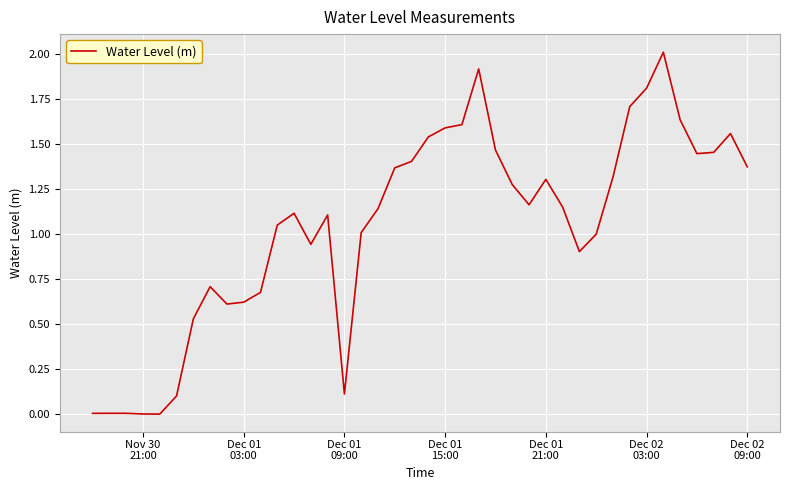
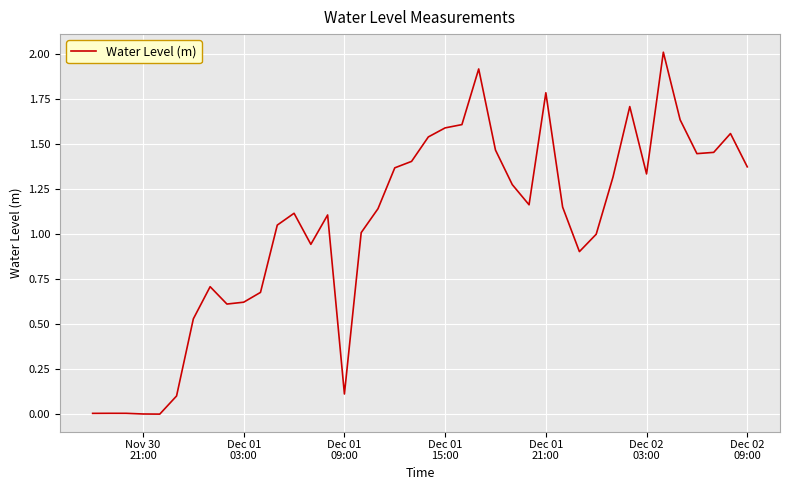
  {
    "Nov 30 21:00": 0.00,
    "Dec 01 03:00": 0.62,
    "Dec 01 09:00": 0.11,
    "Dec 01 15:00": 1.59,
-   "Dec 01 21:00": 1.30,
-   "Dec 02 03:00": 1.81,
+   "Dec 01 21:00": 1.79,
+   "Dec 02 03:00": 1.33,
    "Dec 02 09:00": 1.37
  }
